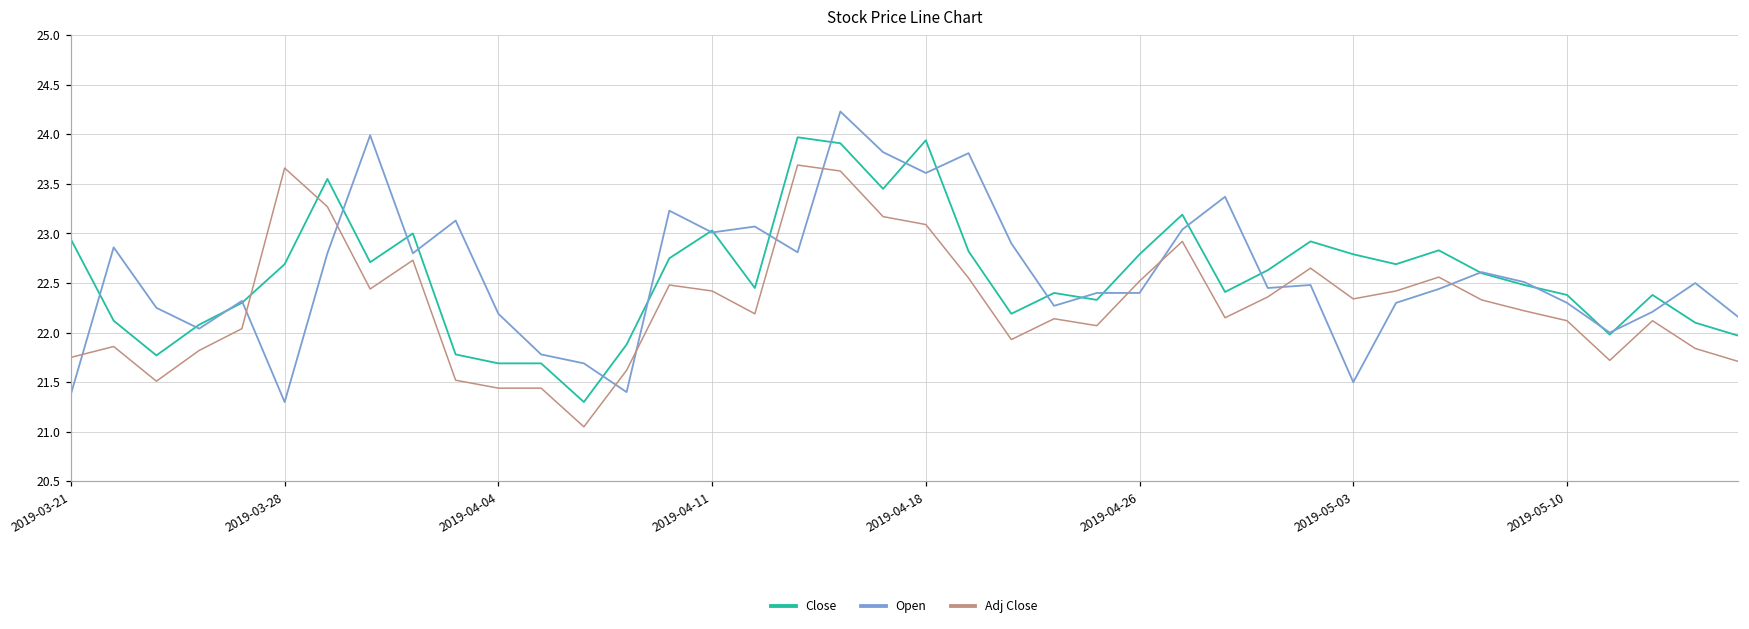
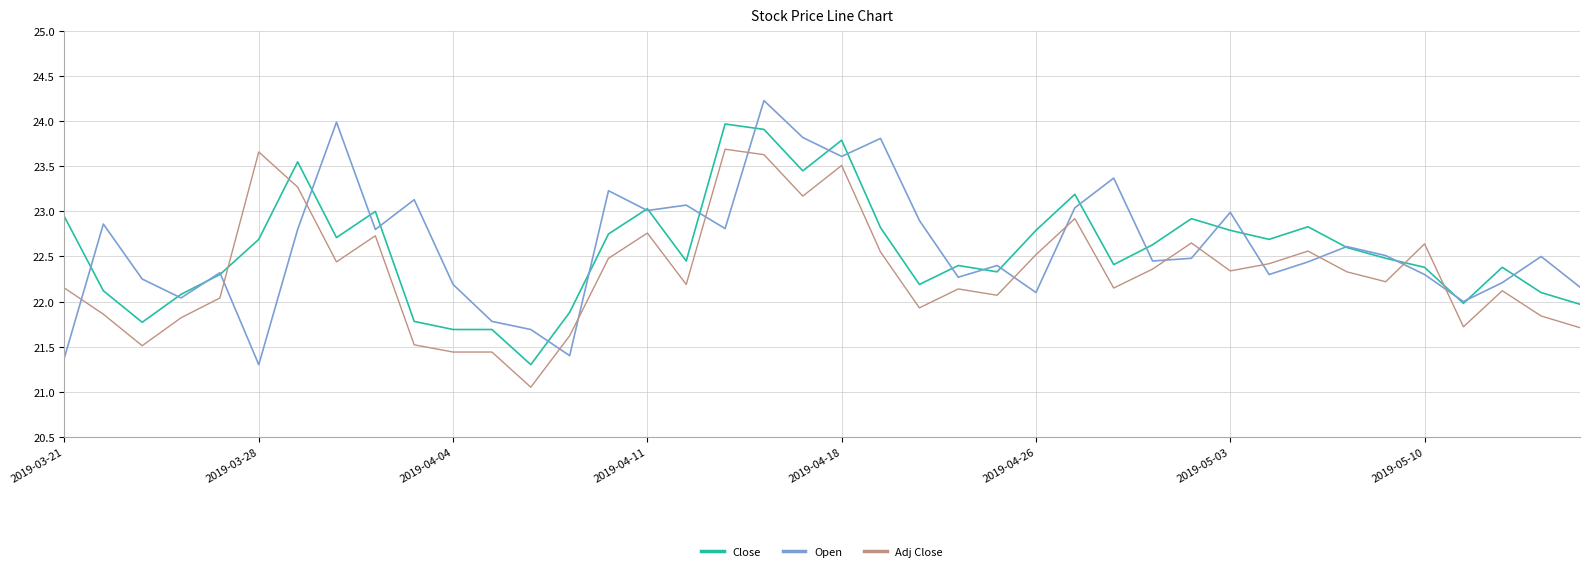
  {
    "Close": {
      "2019-03-21": 22.9,
      "2019-03-28": 22.7,
      "2019-04-04": 21.7,
-     "2019-04-18": 23.9,
+     "2019-04-18": 23.8,
      "2019-04-26": 22.8,
      "2019-05-03": 22.8,
      "2019-05-10": 22.4
    },
    "Open": {
      "2019-03-21": 21.4,
      "2019-03-28": 21.3,
      "2019-04-04": 22.2,
      "2019-04-18": 23.6,
-     "2019-04-26": 22.4,
-     "2019-05-03": 21.5,
+     "2019-04-26": 22.1,
+     "2019-05-03": 23.0,
      "2019-05-10": 22.3
    },
    "Adj Close": {
-     "2019-03-21": 21.8,
+     "2019-03-21": 22.2,
      "2019-03-28": 23.7,
      "2019-04-04": 21.4,
-     "2019-04-11": 22.4,
-     "2019-04-18": 23.1,
+     "2019-04-11": 22.8,
+     "2019-04-18": 23.5,
      "2019-04-26": 22.5,
      "2019-05-03": 22.3,
-     "2019-05-10": 22.1
+     "2019-05-10": 22.6
    }
  }
